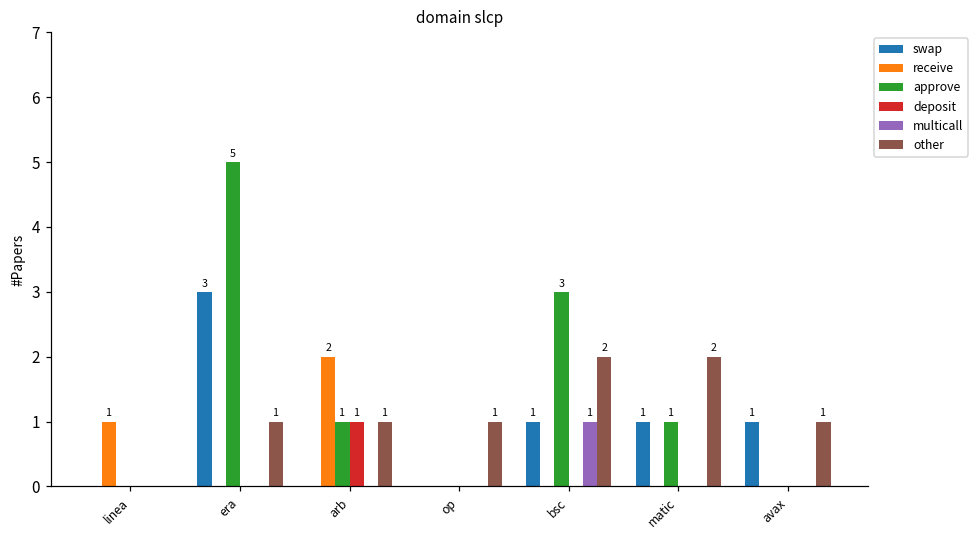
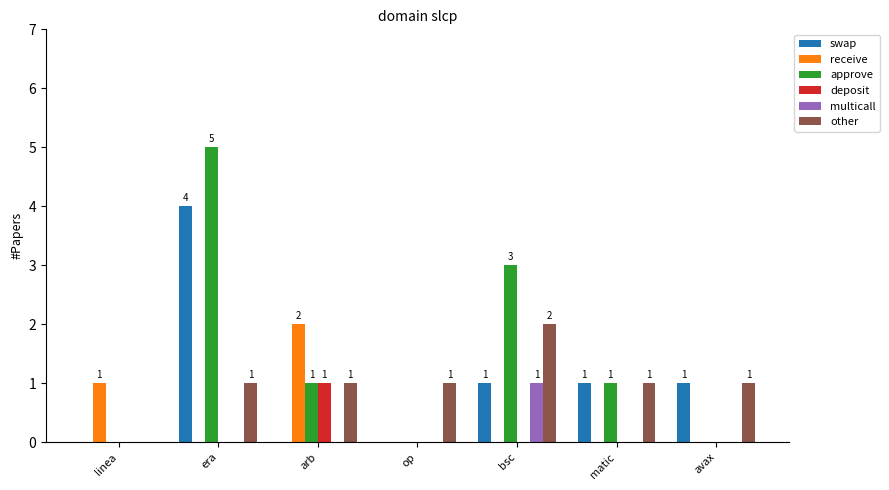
  {
    "swap": {
-     "era": 3,
+     "era": 4,
      "bsc": 1,
      "matic": 1,
      "avax": 1
    },
    "receive": {
      "linea": 1,
      "arb": 2
    },
    "approve": {
      "era": 5,
      "arb": 1,
      "bsc": 3,
      "matic": 1
    },
    "deposit": {
      "arb": 1
    },
    "multicall": {
      "bsc": 1
    },
    "other": {
      "era": 1,
      "arb": 1,
      "op": 1,
      "bsc": 2,
-     "matic": 2,
+     "matic": 1,
      "avax": 1
    }
  }
